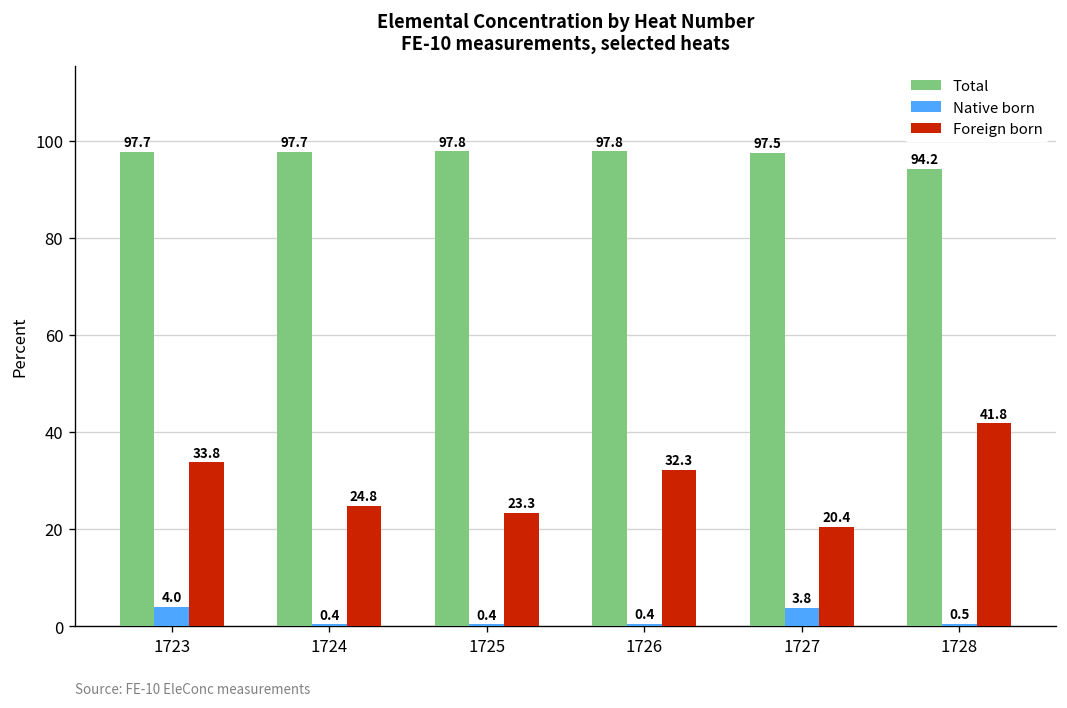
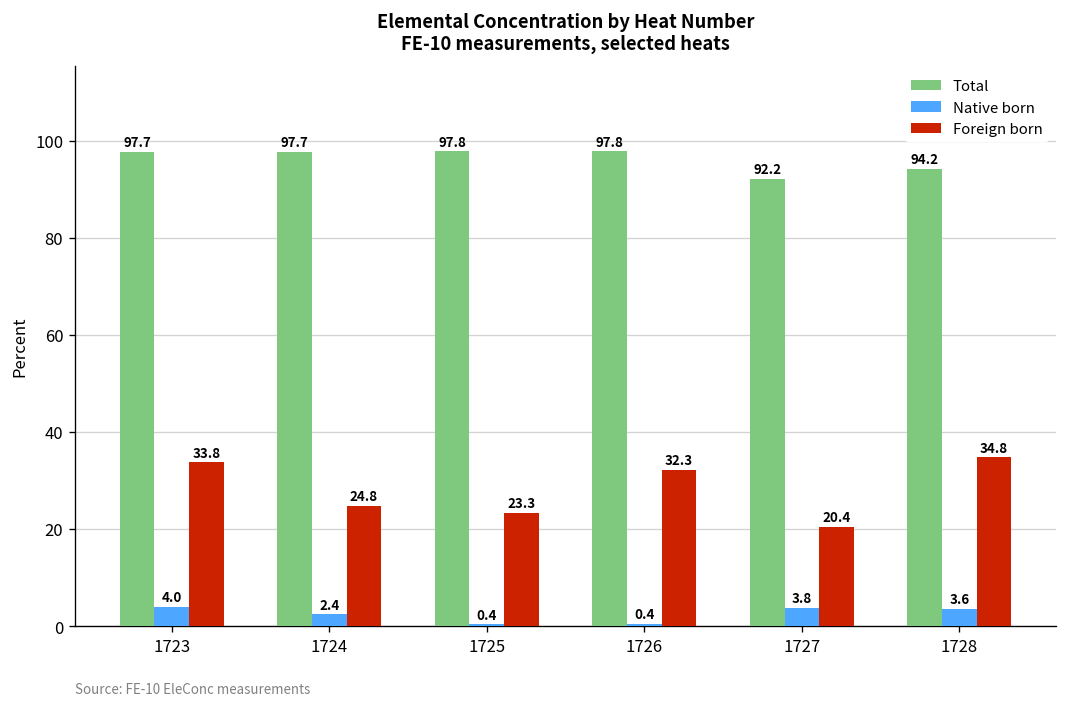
  {
    "Total": {
      "1723": 97.7,
      "1724": 97.7,
      "1725": 97.8,
      "1726": 97.8,
-     "1727": 97.5,
+     "1727": 92.2,
      "1728": 94.2
    },
    "Native born": {
      "1723": 4.0,
-     "1724": 0.4,
+     "1724": 2.4,
      "1725": 0.4,
      "1726": 0.4,
      "1727": 3.8,
-     "1728": 0.5
+     "1728": 3.6
    },
    "Foreign born": {
      "1723": 33.8,
      "1724": 24.8,
      "1725": 23.3,
      "1726": 32.3,
      "1727": 20.4,
-     "1728": 41.8
+     "1728": 34.8
    }
  }
